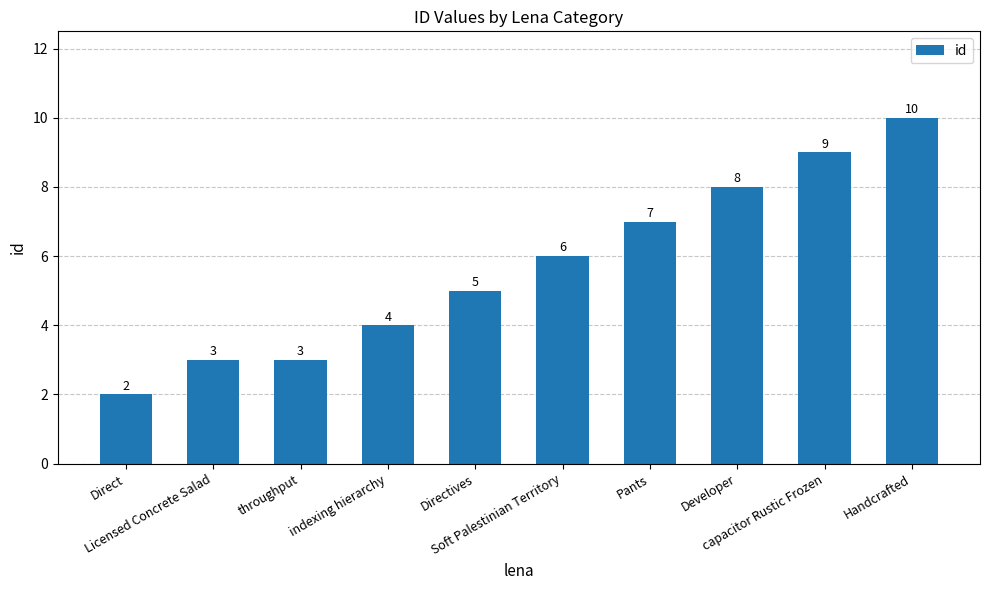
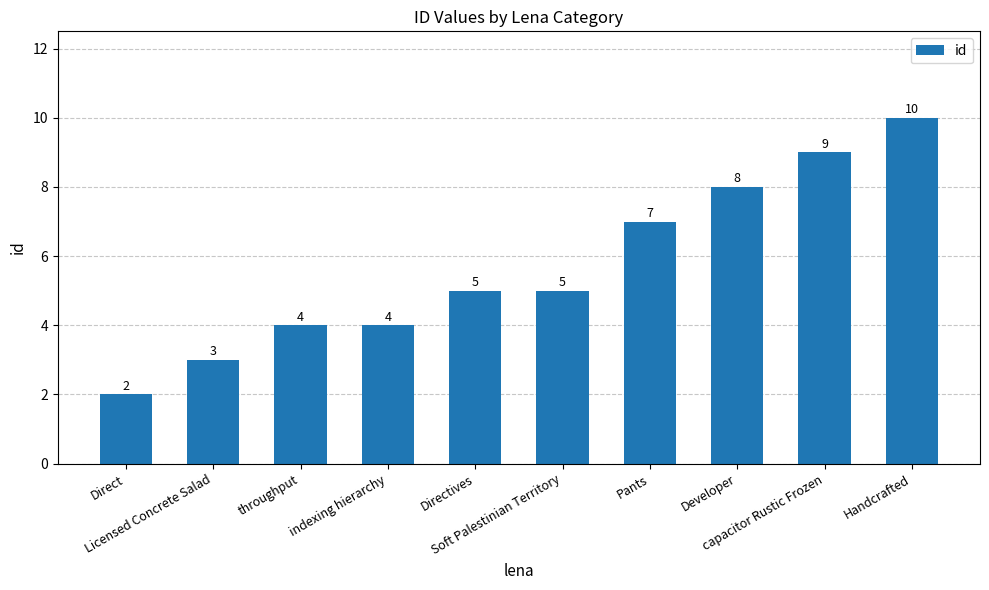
  {
    "Direct": 2,
    "Licensed Concrete Salad": 3,
-   "throughput": 3,
+   "throughput": 4,
    "indexing hierarchy": 4,
    "Directives": 5,
-   "Soft Palestinian Territory": 6,
+   "Soft Palestinian Territory": 5,
    "Pants": 7,
    "Developer": 8,
    "capacitor Rustic Frozen": 9,
    "Handcrafted": 10
  }
